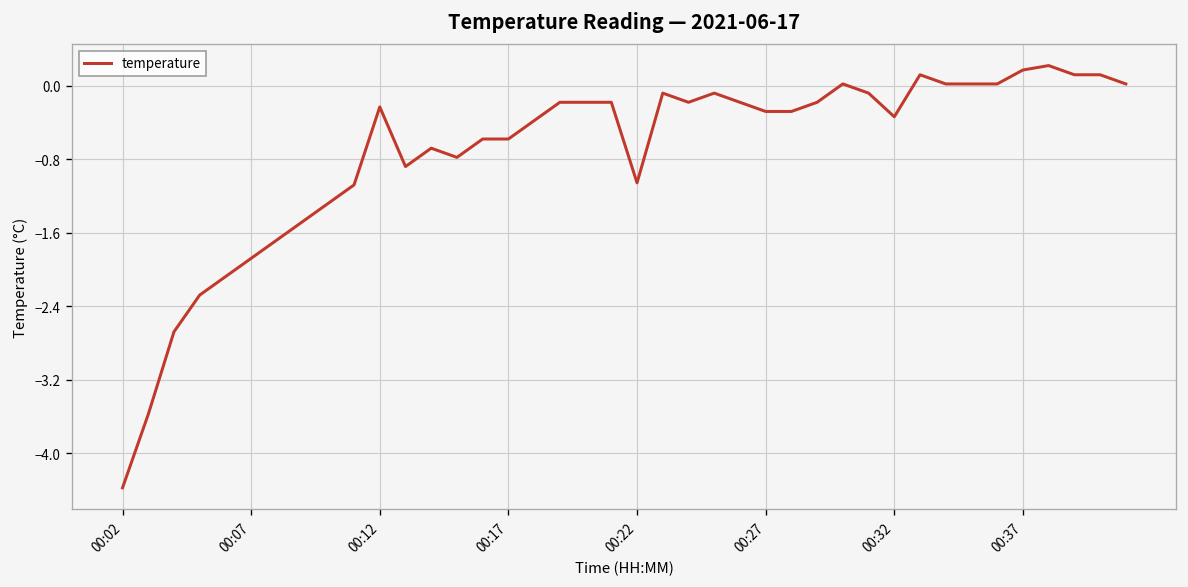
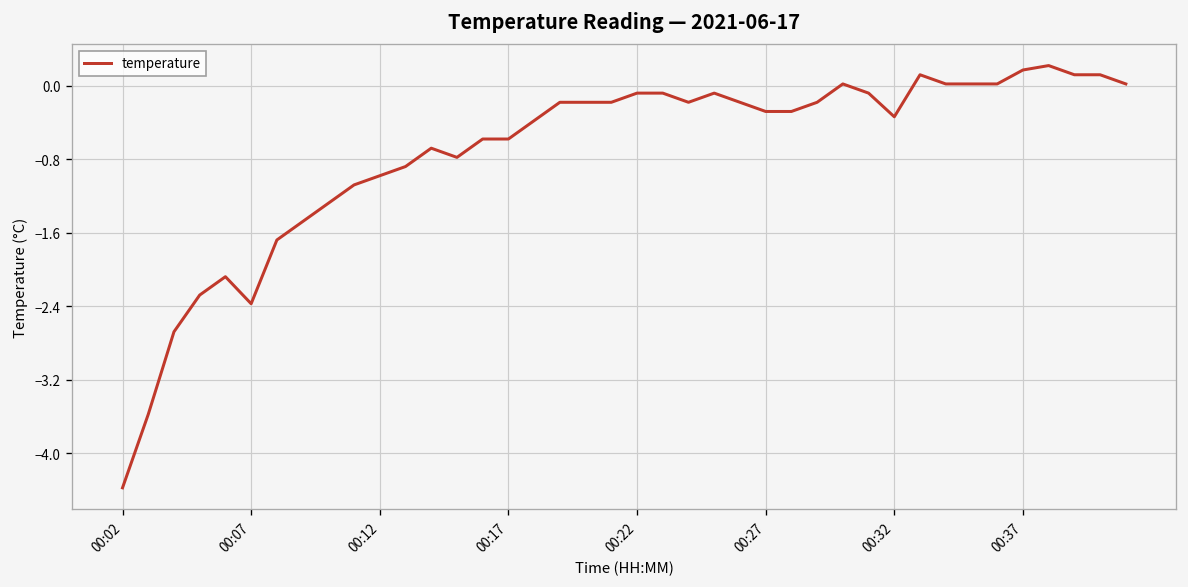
  {
    "00:02": -4.4,
-   "00:07": -1.9,
-   "00:12": -0.2,
+   "00:07": -2.4,
+   "00:12": -1.0,
    "00:17": -0.6,
-   "00:22": -1.1,
+   "00:22": -0.1,
    "00:27": -0.3,
    "00:32": -0.3,
    "00:37": 0.2
  }
